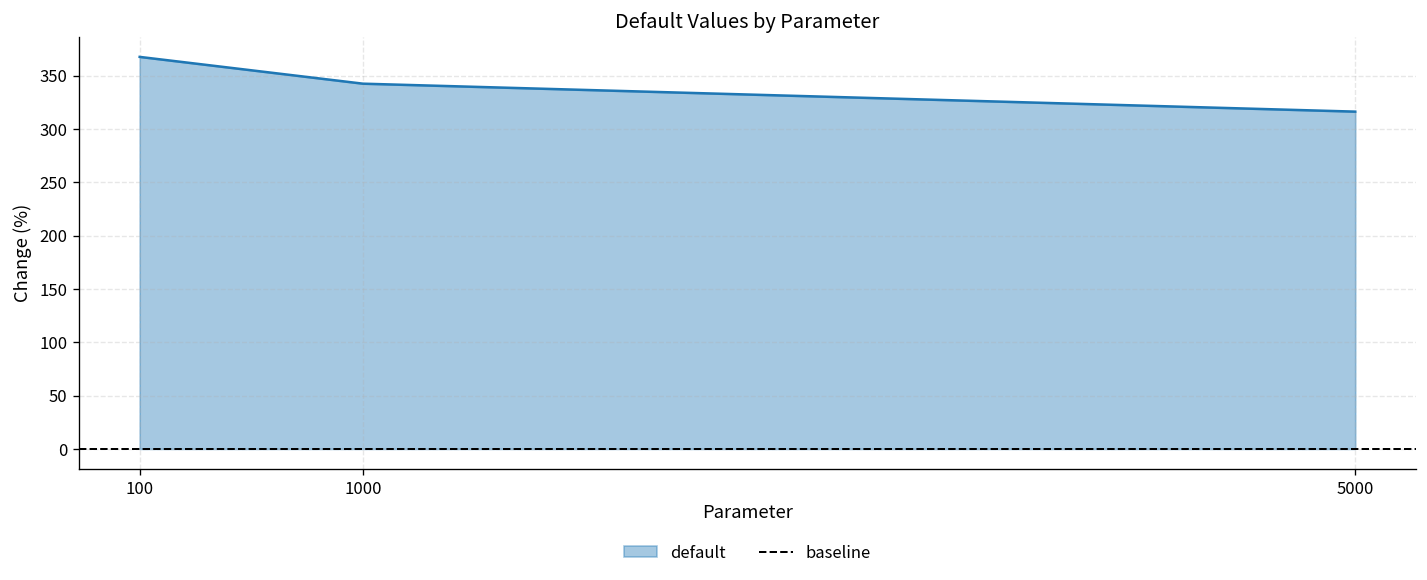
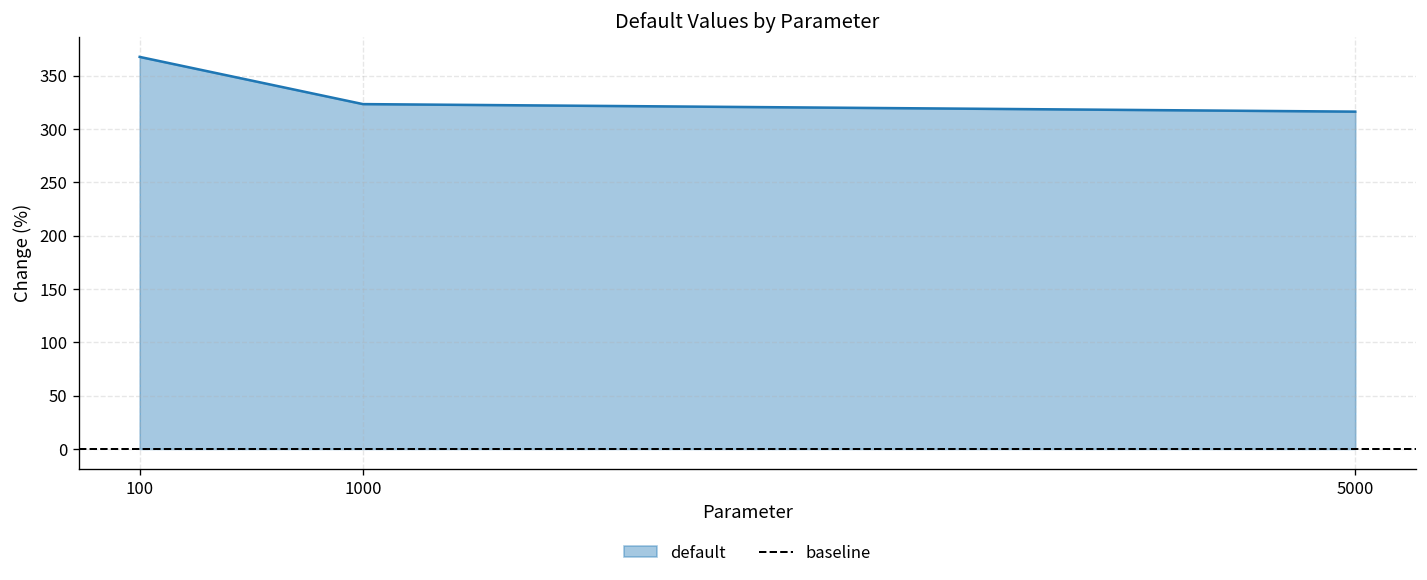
  {
    "100": 370,
-   "1000": 340,
+   "1000": 320,
    "5000": 320
  }
